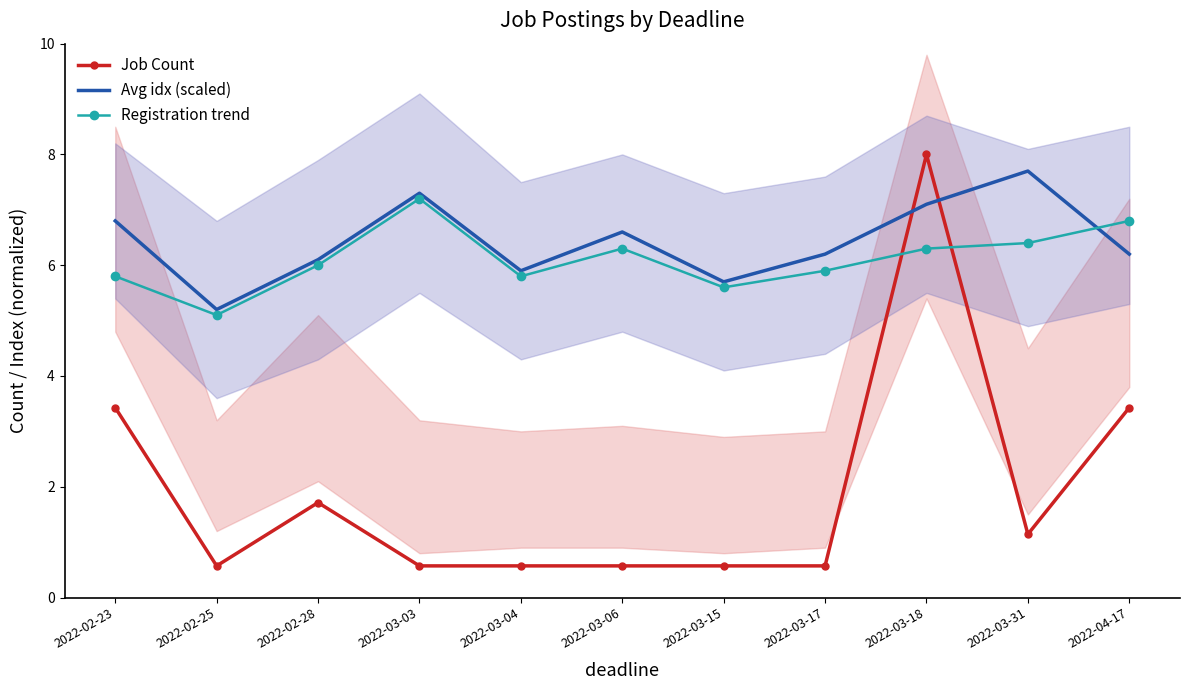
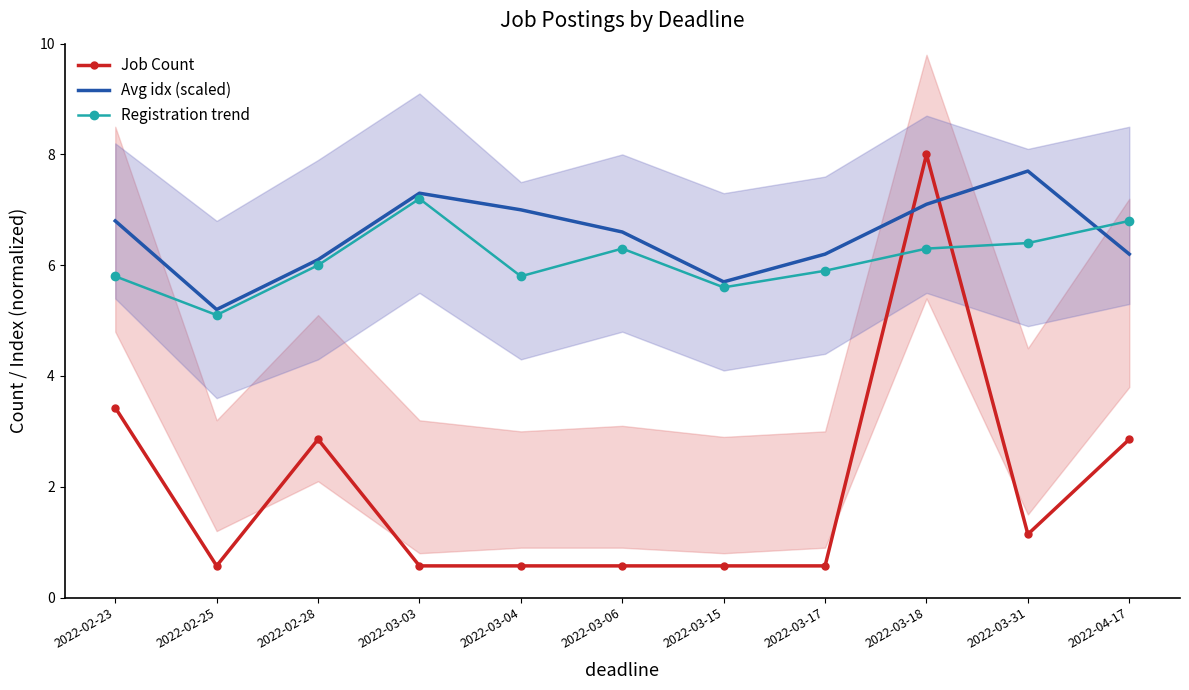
  {
    "Job Count": {
      "2022-02-23": 3.4,
      "2022-02-25": 0.6,
-     "2022-02-28": 1.7,
+     "2022-02-28": 2.9,
      "2022-03-03": 0.6,
      "2022-03-04": 0.6,
      "2022-03-06": 0.6,
      "2022-03-15": 0.6,
      "2022-03-17": 0.6,
      "2022-03-18": 8.0,
      "2022-03-31": 1.1,
-     "2022-04-17": 3.4
+     "2022-04-17": 2.9
    },
    "Avg idx (scaled)": {
      "2022-02-23": 6.8,
      "2022-02-25": 5.2,
      "2022-02-28": 6.1,
      "2022-03-03": 7.3,
-     "2022-03-04": 5.9,
+     "2022-03-04": 7.0,
      "2022-03-06": 6.6,
      "2022-03-15": 5.7,
      "2022-03-17": 6.2,
      "2022-03-18": 7.1,
      "2022-03-31": 7.7,
      "2022-04-17": 6.2
    },
    "Registration trend": {
      "2022-02-23": 5.8,
      "2022-02-25": 5.1,
      "2022-02-28": 6.0,
      "2022-03-03": 7.2,
      "2022-03-04": 5.8,
      "2022-03-06": 6.3,
      "2022-03-15": 5.6,
      "2022-03-17": 5.9,
      "2022-03-18": 6.3,
      "2022-03-31": 6.4,
      "2022-04-17": 6.8
    }
  }
